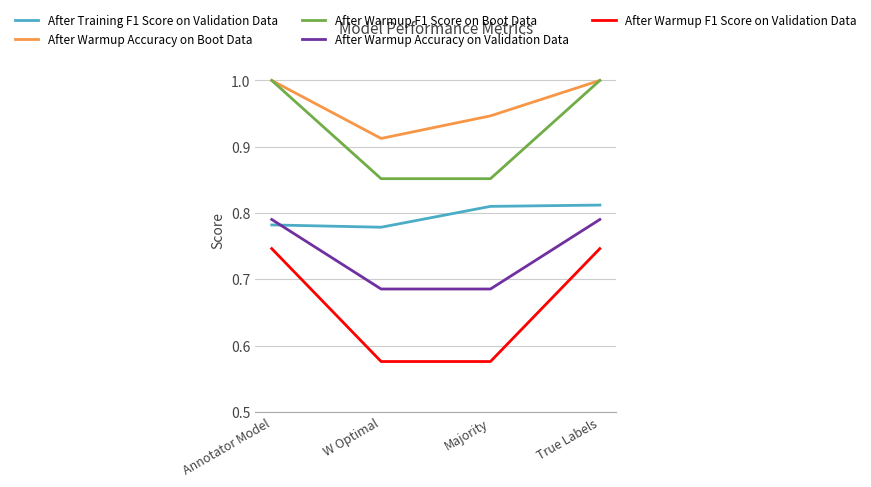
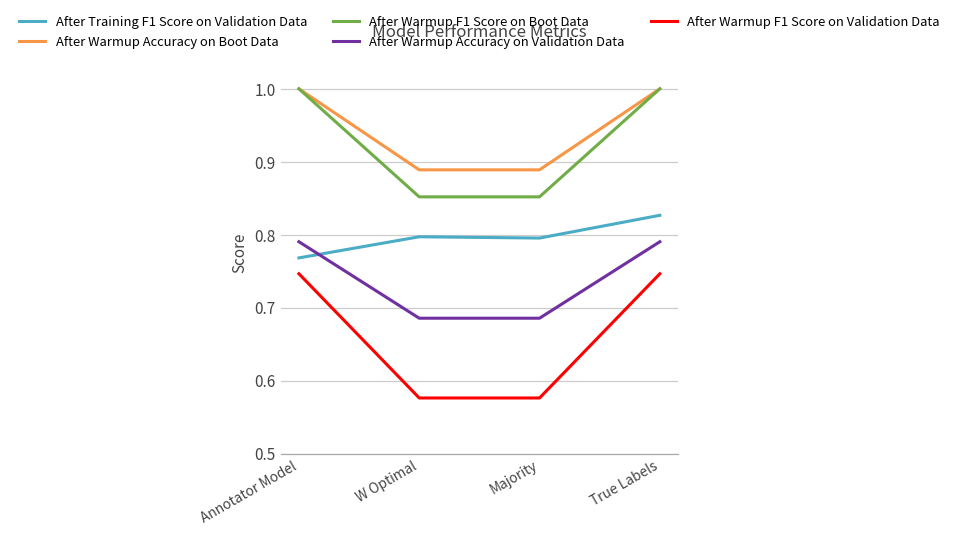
  {
    "After Training F1 Score on Validation Data": {
-     "Annotator Model": 0.78,
-     "W Optimal": 0.78,
-     "Majority": 0.81,
-     "True Labels": 0.81
+     "Annotator Model": 0.77,
+     "W Optimal": 0.80,
+     "Majority": 0.80,
+     "True Labels": 0.83
    },
    "After Warmup Accuracy on Boot Data": {
-     "W Optimal": 0.91,
-     "Majority": 0.95
+     "W Optimal": 0.89,
+     "Majority": 0.89
    },
    "After Warmup F1 Score on Boot Data": {
      "W Optimal": 0.85,
      "Majority": 0.85
    },
    "After Warmup Accuracy on Validation Data": {
      "Annotator Model": 0.79,
      "W Optimal": 0.69,
      "Majority": 0.69,
      "True Labels": 0.79
    },
    "After Warmup F1 Score on Validation Data": {
      "Annotator Model": 0.75,
      "W Optimal": 0.58,
      "Majority": 0.58,
      "True Labels": 0.75
    }
  }
